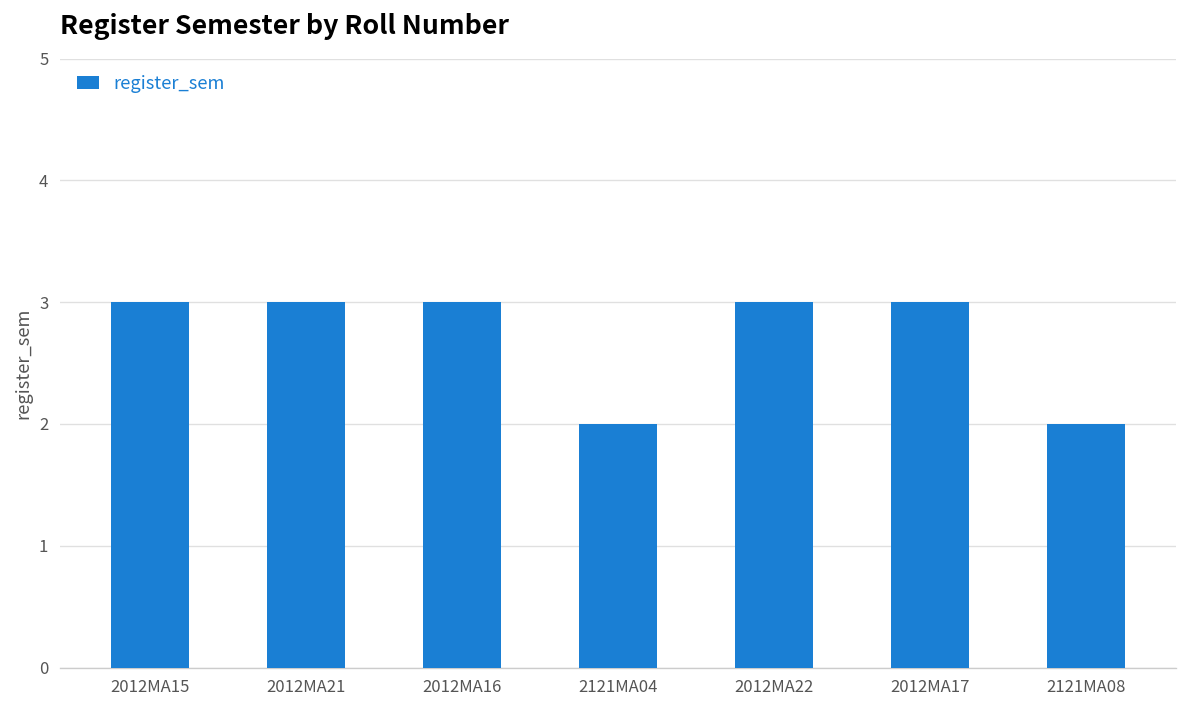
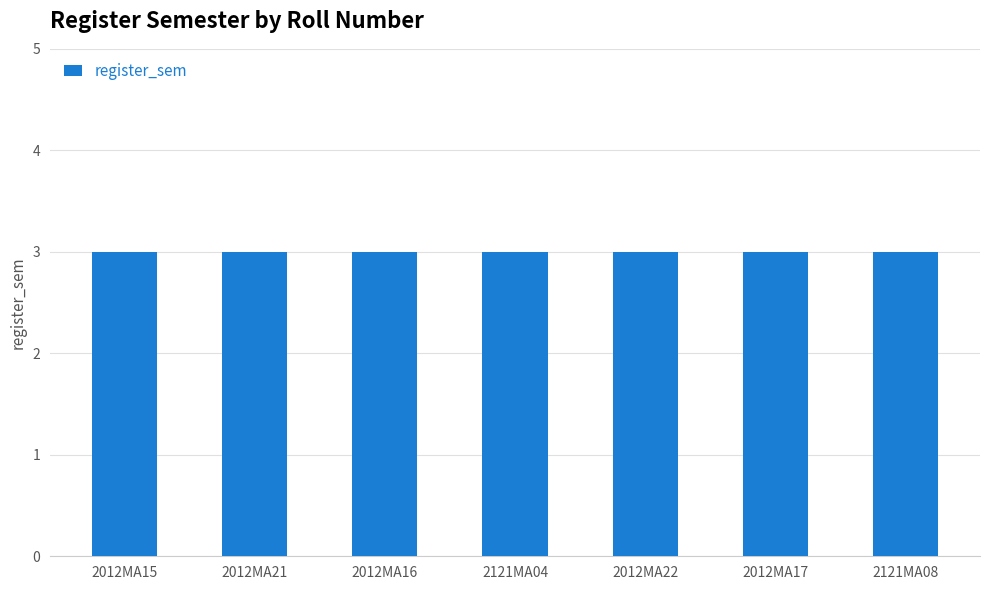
  {
    "2012MA15": 3,
    "2012MA21": 3,
    "2012MA16": 3,
-   "2121MA04": 2,
+   "2121MA04": 3,
    "2012MA22": 3,
    "2012MA17": 3,
-   "2121MA08": 2
+   "2121MA08": 3
  }
